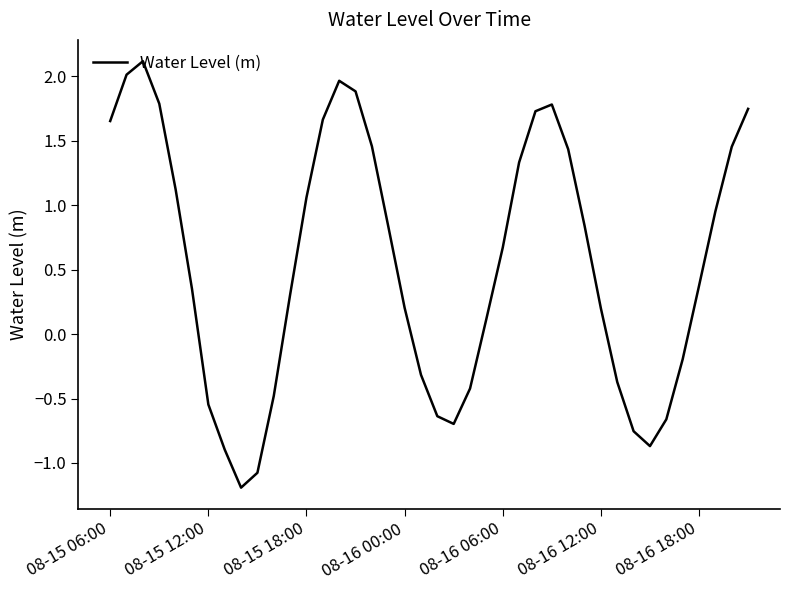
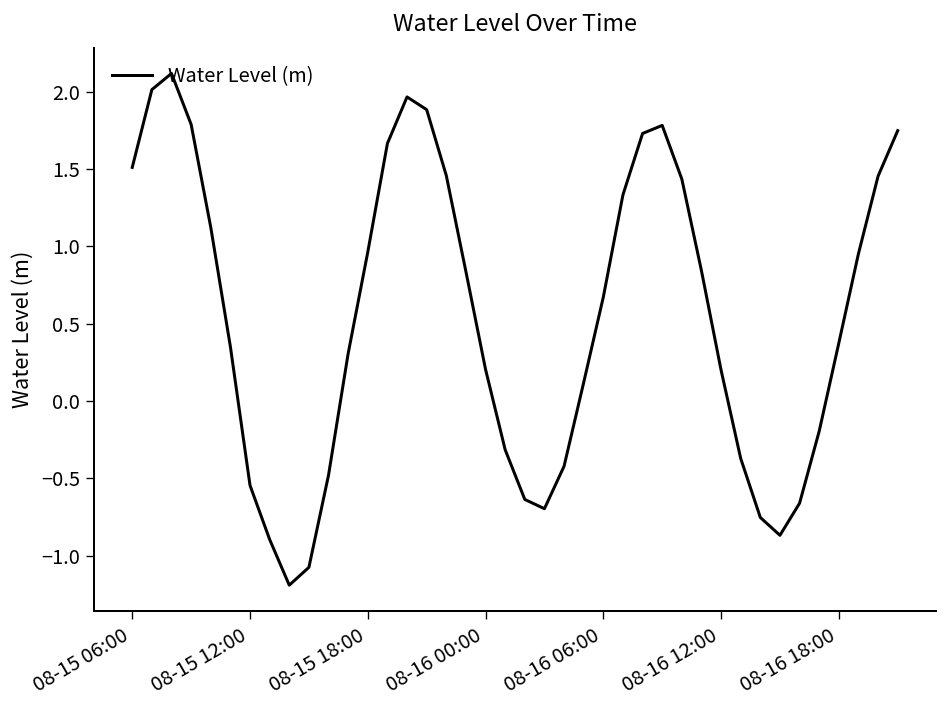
  {
-   "08-15 06:00": 1.65,
+   "08-15 06:00": 1.51,
    "08-15 12:00": -0.55,
-   "08-15 18:00": 1.06,
+   "08-15 18:00": 0.96,
    "08-16 00:00": 0.20,
    "08-16 06:00": 0.67,
    "08-16 12:00": 0.20,
    "08-16 18:00": 0.37
  }
